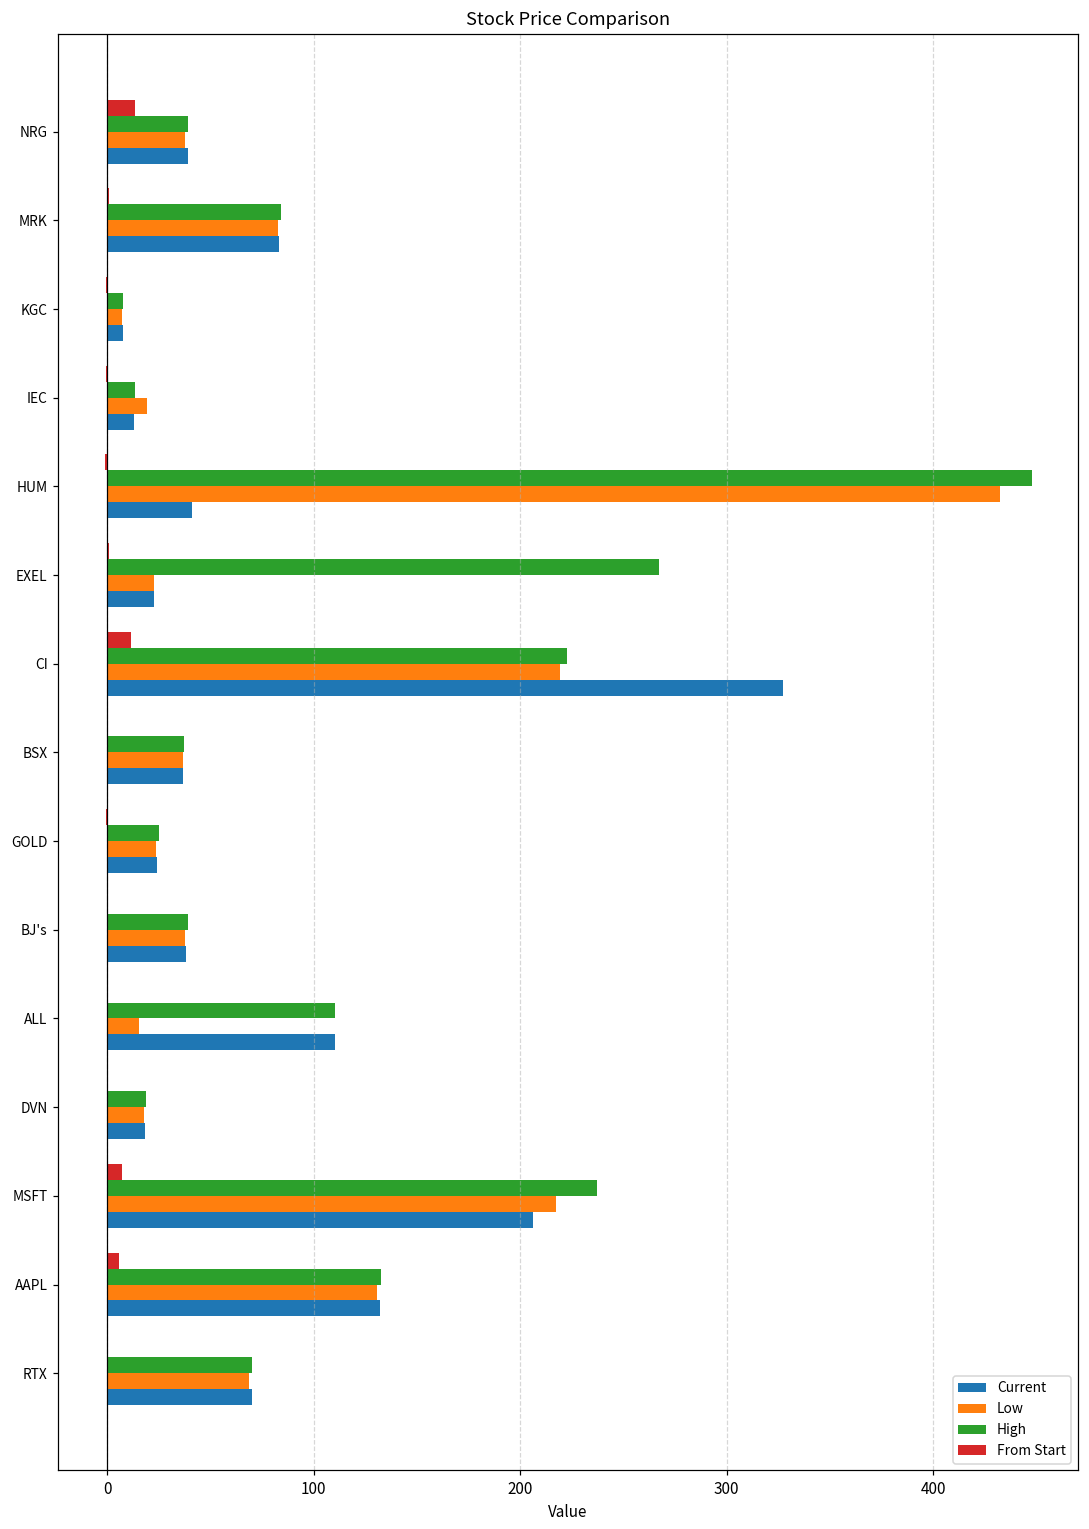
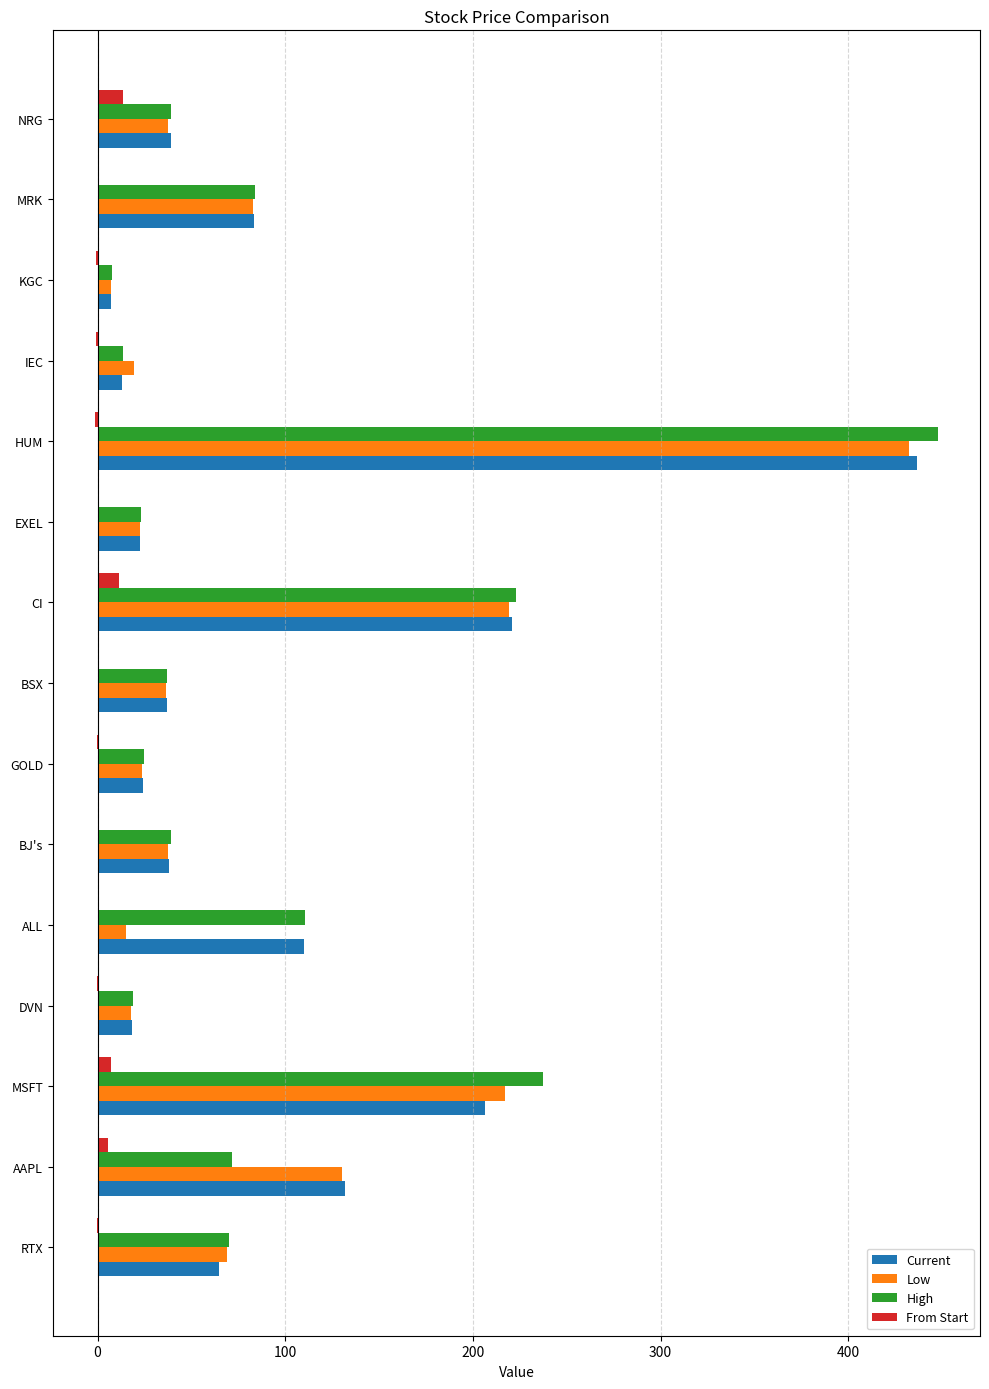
  {
    "Current": {
      "NRG": 39,
      "MRK": 83,
      "KGC": 7,
      "IEC": 13,
-     "HUM": 41,
+     "HUM": 437,
      "EXEL": 23,
-     "CI": 327,
+     "CI": 221,
      "BSX": 37,
      "GOLD": 24,
      "BJ's": 38,
      "ALL": 110,
      "DVN": 18,
      "MSFT": 206,
      "AAPL": 132,
-     "RTX": 70
+     "RTX": 65
    },
    "Low": {
      "NRG": 37,
      "MRK": 83,
      "KGC": 7,
      "IEC": 19,
      "HUM": 432,
      "EXEL": 22,
      "CI": 219,
      "BSX": 37,
      "GOLD": 24,
      "BJ's": 38,
      "ALL": 15,
      "DVN": 18,
      "MSFT": 217,
      "AAPL": 130,
      "RTX": 69
    },
    "High": {
      "NRG": 39,
      "MRK": 84,
      "KGC": 8,
      "IEC": 14,
      "HUM": 448,
-     "EXEL": 267,
+     "EXEL": 23,
      "CI": 223,
      "BSX": 37,
      "GOLD": 25,
      "BJ's": 39,
      "ALL": 110,
      "DVN": 19,
      "MSFT": 237,
-     "AAPL": 133,
+     "AAPL": 72,
      "RTX": 70
    },
    "From Start": {
      "NRG": 13,
      "CI": 11,
      "MSFT": 7,
      "AAPL": 5
    }
  }
